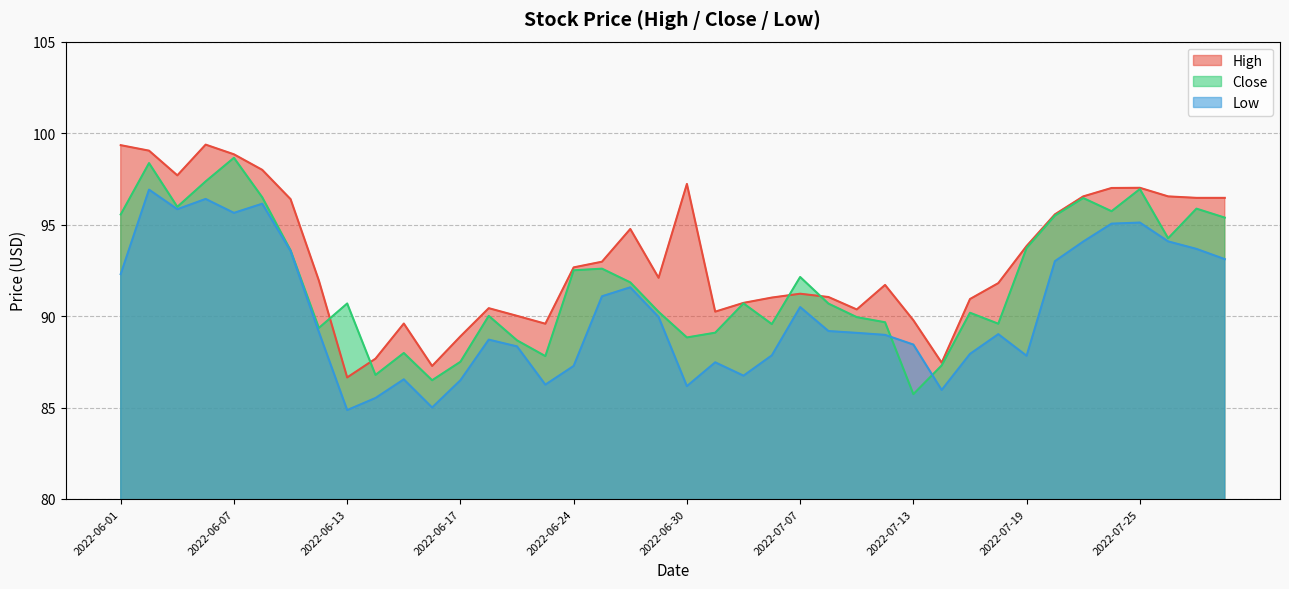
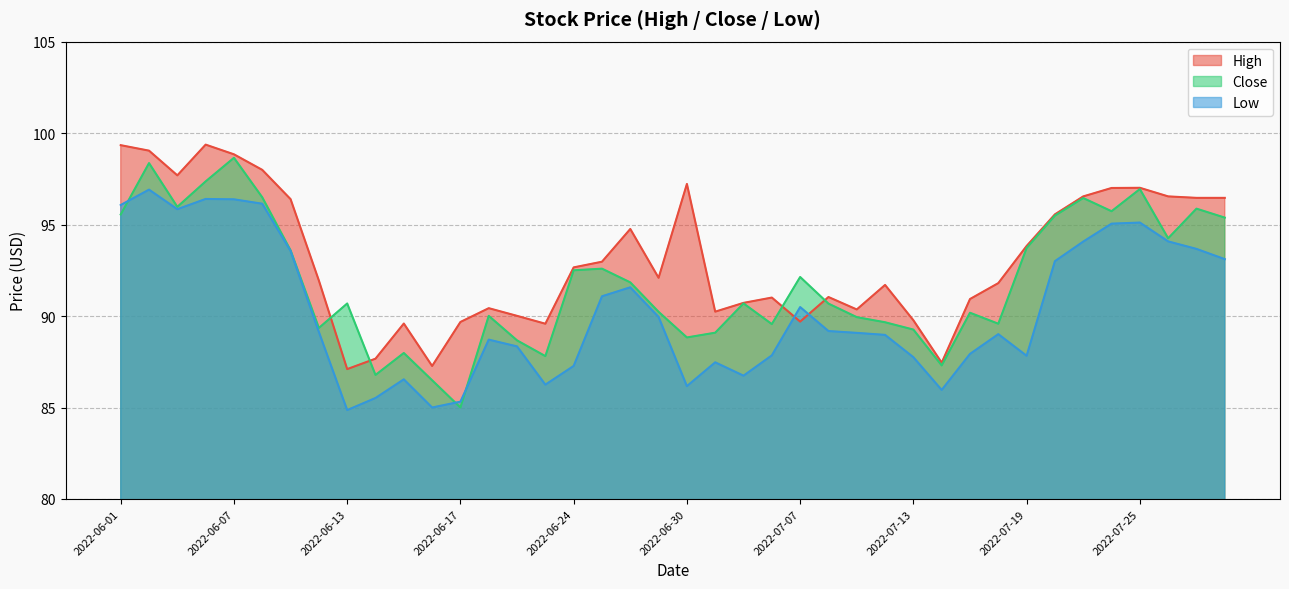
  {
    "High": {
      "2022-06-01": 99.3,
      "2022-06-07": 98.8,
-     "2022-06-13": 86.6,
-     "2022-06-17": 88.9,
+     "2022-06-13": 87.1,
+     "2022-06-17": 89.7,
      "2022-06-24": 92.7,
      "2022-06-30": 97.2,
-     "2022-07-07": 91.2,
+     "2022-07-07": 89.7,
      "2022-07-13": 89.8
    },
    "Close": {
      "2022-06-01": 95.6,
      "2022-06-07": 98.7,
      "2022-06-13": 90.7,
-     "2022-06-17": 87.5,
+     "2022-06-17": 85.0,
      "2022-06-24": 92.5,
      "2022-06-30": 88.8,
      "2022-07-07": 92.1,
-     "2022-07-13": 85.7
+     "2022-07-13": 89.3
    },
    "Low": {
-     "2022-06-01": 92.3,
-     "2022-06-07": 95.6,
+     "2022-06-01": 96.1,
+     "2022-06-07": 96.4,
      "2022-06-13": 84.9,
-     "2022-06-17": 86.5,
+     "2022-06-17": 85.3,
      "2022-06-24": 87.3,
      "2022-06-30": 86.2,
      "2022-07-07": 90.5,
-     "2022-07-13": 88.4,
+     "2022-07-13": 87.8,
      "2022-07-19": 87.8,
      "2022-07-25": 95.1
    }
  }
